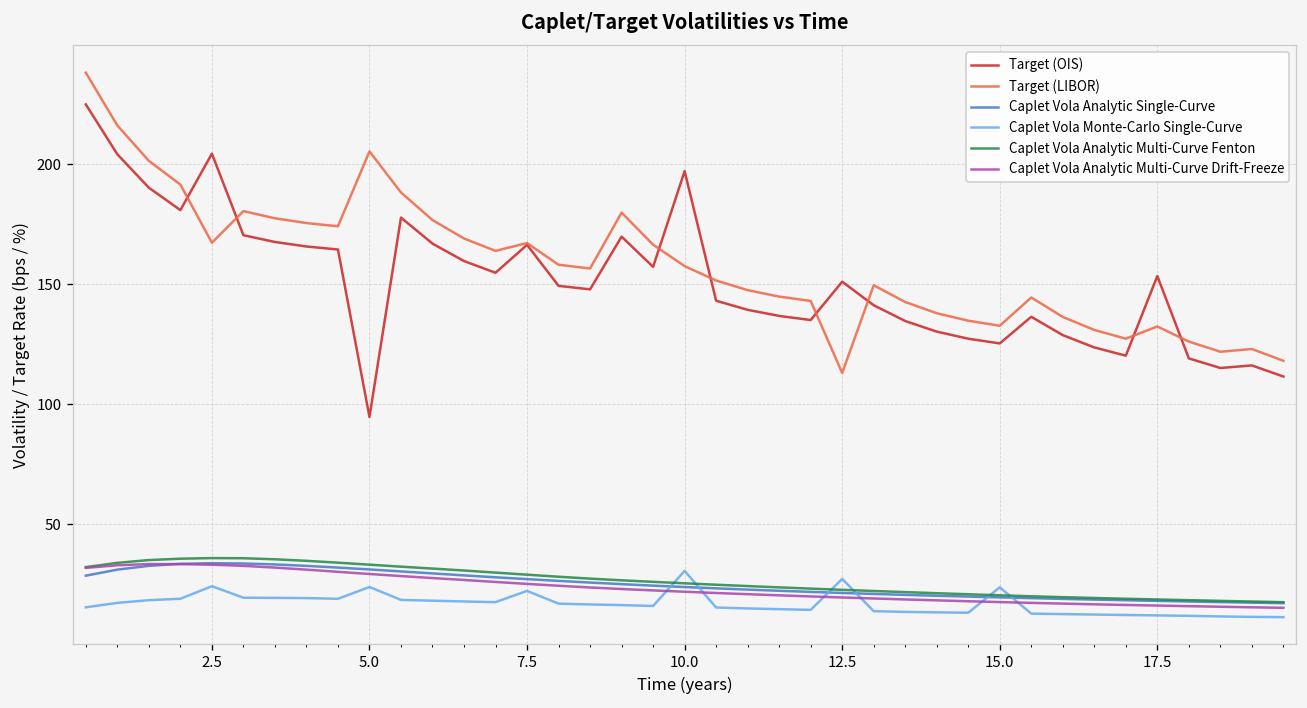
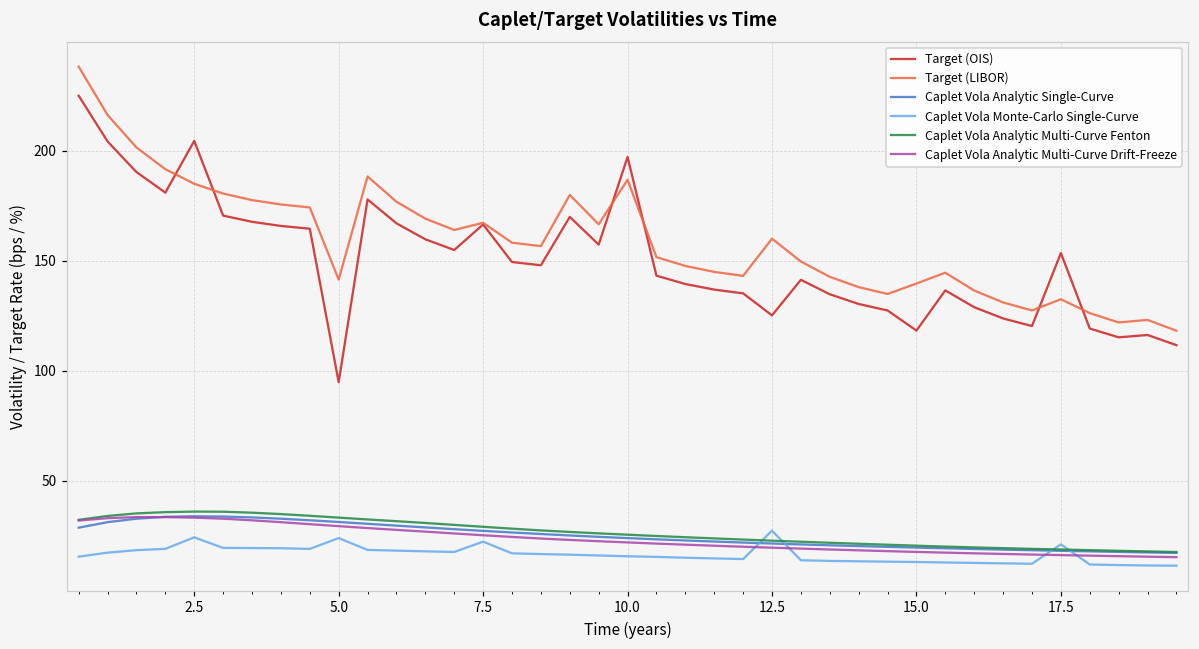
  {
    "Target (OIS)": {
      "2.5": 204,
      "5.0": 95,
      "10.0": 197,
-     "12.5": 151,
-     "15.0": 125,
+     "12.5": 125,
+     "15.0": 118,
      "17.5": 153
    },
    "Target (LIBOR)": {
-     "2.5": 167,
-     "5.0": 205,
-     "10.0": 158,
-     "12.5": 113,
-     "15.0": 133,
+     "2.5": 185,
+     "5.0": 141,
+     "10.0": 187,
+     "12.5": 160,
+     "15.0": 140,
      "17.5": 132
    },
    "Caplet Vola Analytic Single-Curve": {
      "5.0": 31,
      "7.5": 27,
      "10.0": 24,
      "12.5": 21
    },
    "Caplet Vola Monte-Carlo Single-Curve": {
      "2.5": 24,
      "5.0": 24,
      "7.5": 22,
-     "10.0": 31,
+     "10.0": 16,
      "12.5": 27,
-     "15.0": 24,
-     "17.5": 12
+     "15.0": 13,
+     "17.5": 21
    },
    "Caplet Vola Analytic Multi-Curve Fenton": {
      "2.5": 36,
      "5.0": 33,
      "7.5": 29,
      "10.0": 25,
      "12.5": 23
    },
    "Caplet Vola Analytic Multi-Curve Drift-Freeze": {
      "5.0": 29,
      "7.5": 25,
      "10.0": 22,
      "12.5": 20,
      "15.0": 18,
      "17.5": 16
    }
  }
